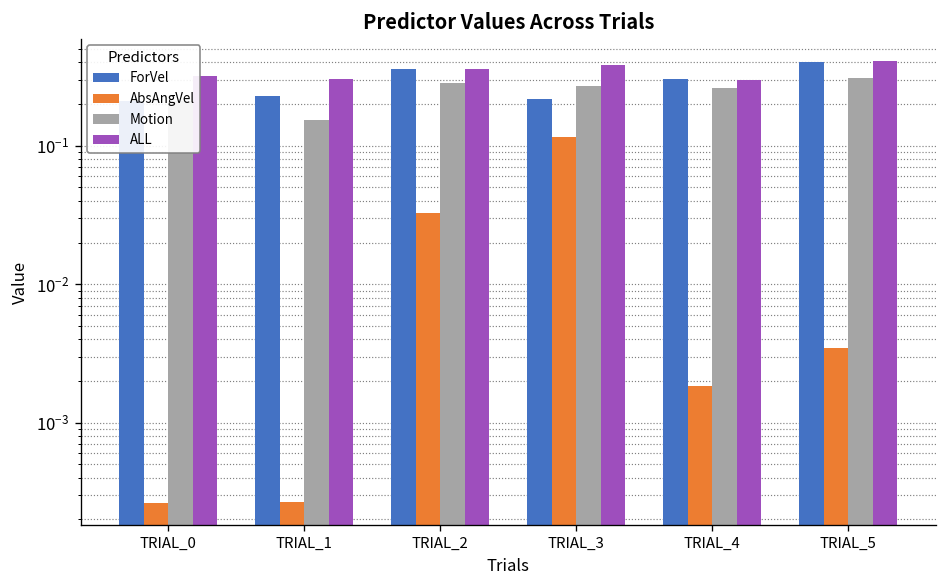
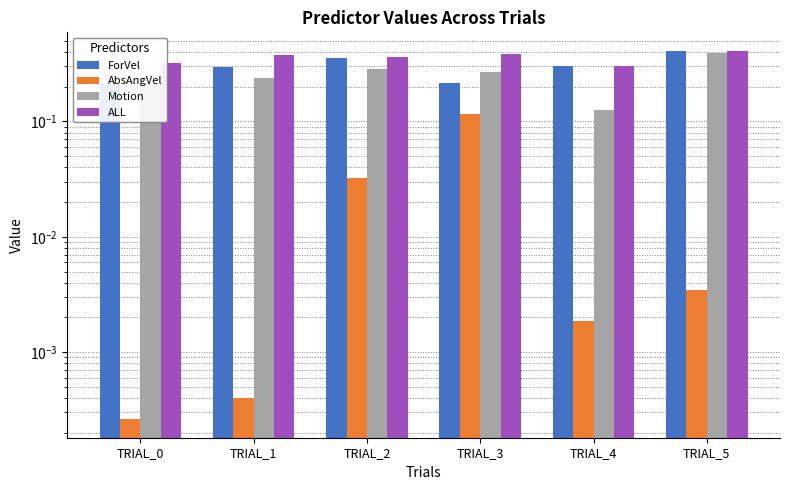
  {
    "ForVel": {
-     "TRIAL_1": 0.23,
+     "TRIAL_1": 0.30,
      "TRIAL_2": 0.36,
      "TRIAL_3": 0.22,
      "TRIAL_4": 0.30,
      "TRIAL_5": 0.40
    },
    "AbsAngVel": {
      "TRIAL_0": 0.00026,
-     "TRIAL_1": 0.00027,
+     "TRIAL_1": 0.00040,
      "TRIAL_2": 0.033,
      "TRIAL_3": 0.12,
      "TRIAL_4": 0.0018,
      "TRIAL_5": 0.0034
    },
    "Motion": {
-     "TRIAL_1": 0.15,
+     "TRIAL_1": 0.24,
      "TRIAL_2": 0.28,
      "TRIAL_3": 0.27,
-     "TRIAL_4": 0.26,
-     "TRIAL_5": 0.31
+     "TRIAL_4": 0.13,
+     "TRIAL_5": 0.40
    },
    "ALL": {
      "TRIAL_0": 0.32,
-     "TRIAL_1": 0.30,
+     "TRIAL_1": 0.38,
      "TRIAL_2": 0.36,
      "TRIAL_3": 0.38,
      "TRIAL_4": 0.30,
      "TRIAL_5": 0.41
    }
  }
